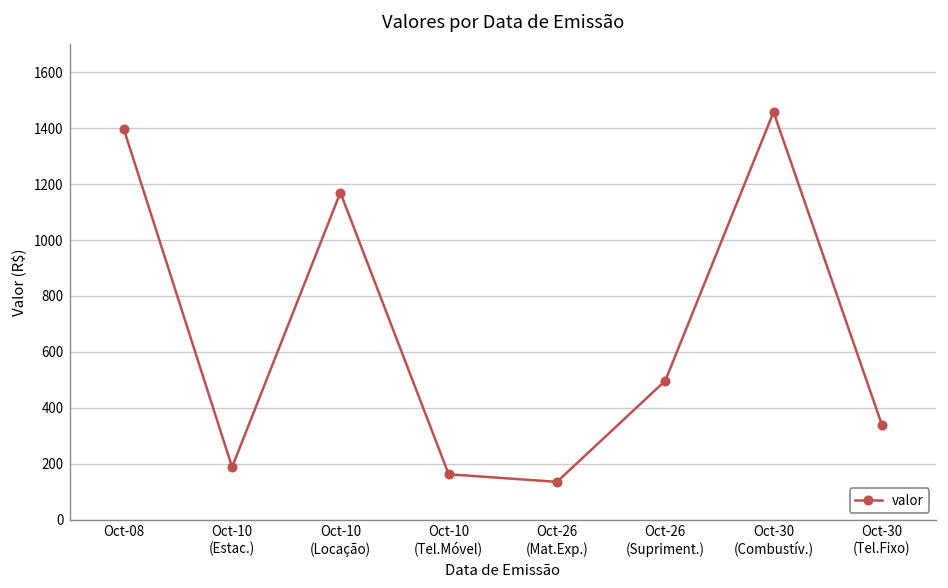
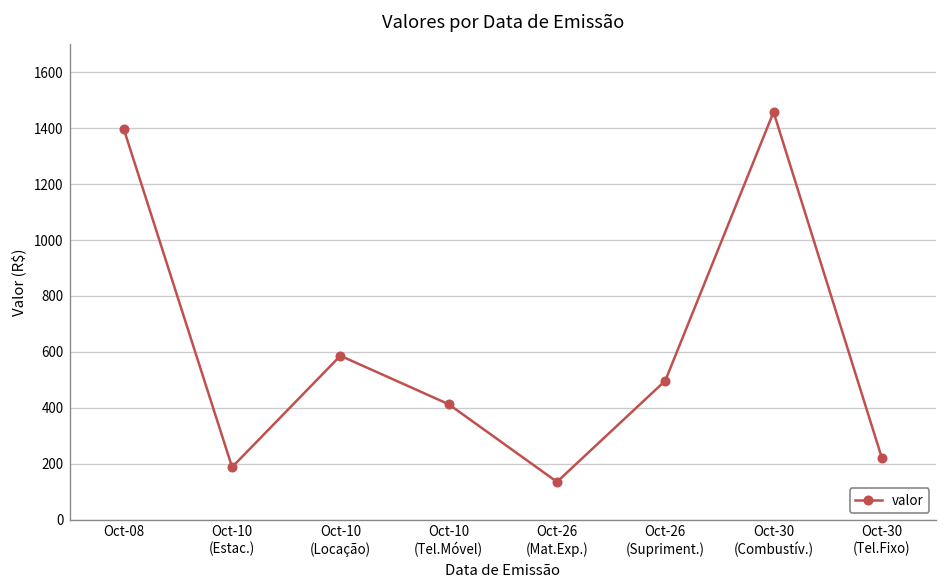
  {
    "Oct-08": 1400,
    "Oct-10 (Estac.)": 190,
-   "Oct-10 (Locação)": 1170,
-   "Oct-10 (Tel.Móvel)": 160,
+   "Oct-10 (Locação)": 590,
+   "Oct-10 (Tel.Móvel)": 410,
    "Oct-26 (Mat.Exp.)": 140,
    "Oct-26 (Supriment.)": 500,
    "Oct-30 (Combustív.)": 1460,
-   "Oct-30 (Tel.Fixo)": 340
+   "Oct-30 (Tel.Fixo)": 220
  }
